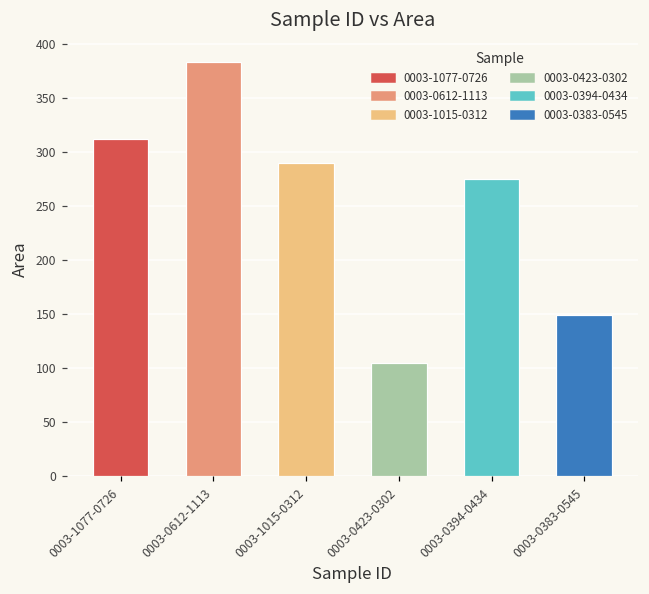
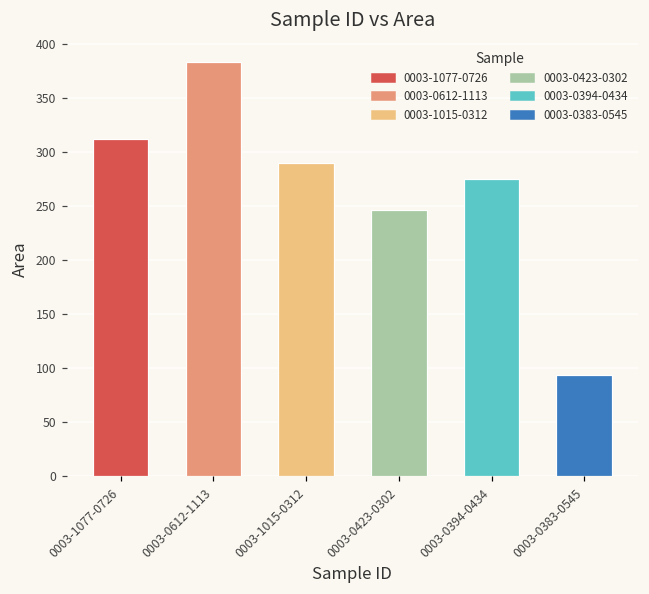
  {
    "0003-1077-0726": 310,
    "0003-0612-1113": 380,
    "0003-1015-0312": 290,
-   "0003-0423-0302": 100,
+   "0003-0423-0302": 250,
    "0003-0394-0434": 280,
-   "0003-0383-0545": 150
+   "0003-0383-0545": 90
  }
